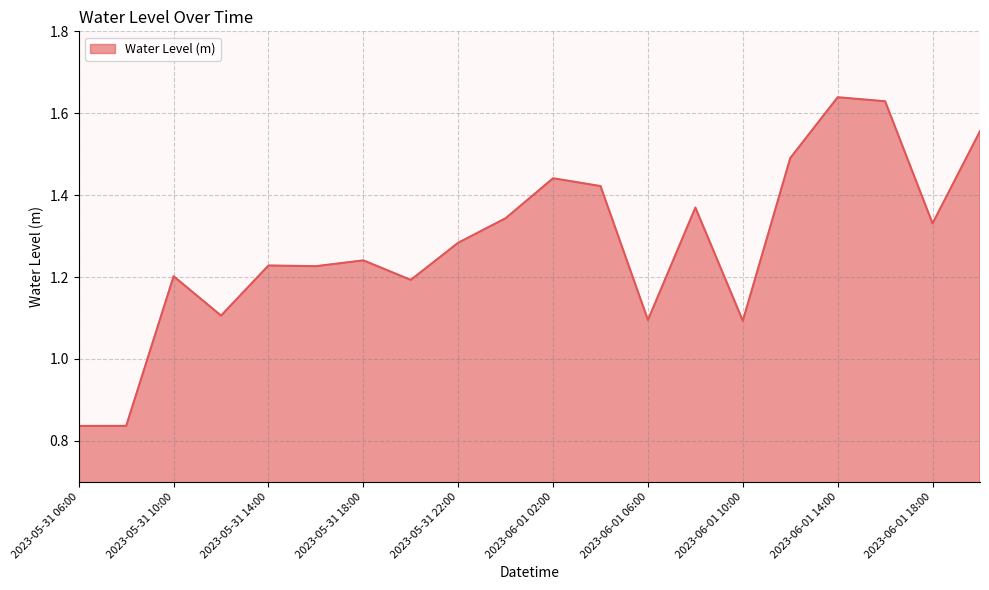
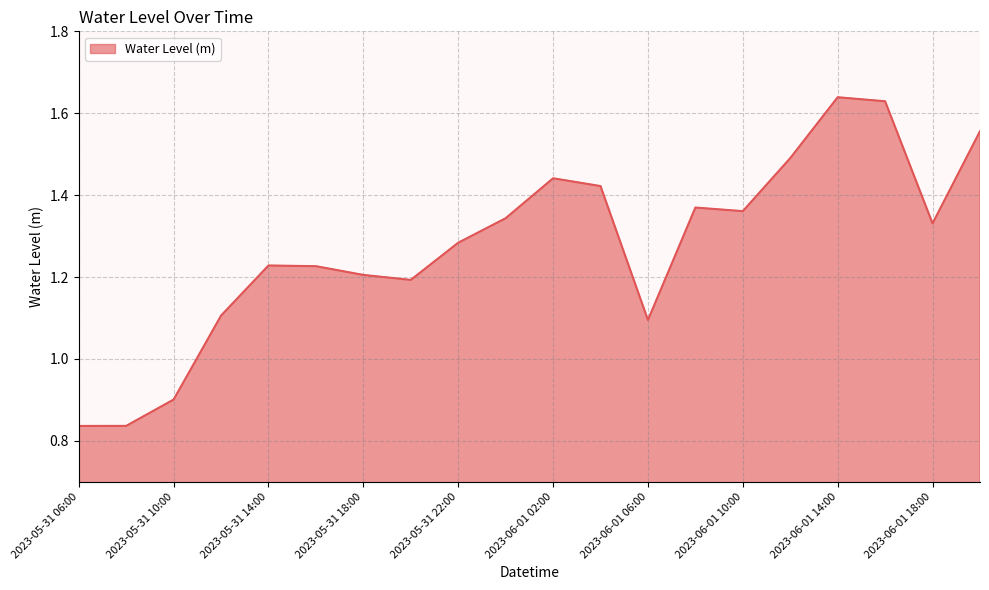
  {
    "2023-05-31 06:00": 0.84,
-   "2023-05-31 10:00": 1.20,
+   "2023-05-31 10:00": 0.90,
    "2023-05-31 14:00": 1.23,
-   "2023-05-31 18:00": 1.24,
+   "2023-05-31 18:00": 1.21,
    "2023-05-31 22:00": 1.28,
    "2023-06-01 02:00": 1.44,
    "2023-06-01 06:00": 1.10,
-   "2023-06-01 10:00": 1.09,
+   "2023-06-01 10:00": 1.36,
    "2023-06-01 14:00": 1.64,
    "2023-06-01 18:00": 1.33
  }
